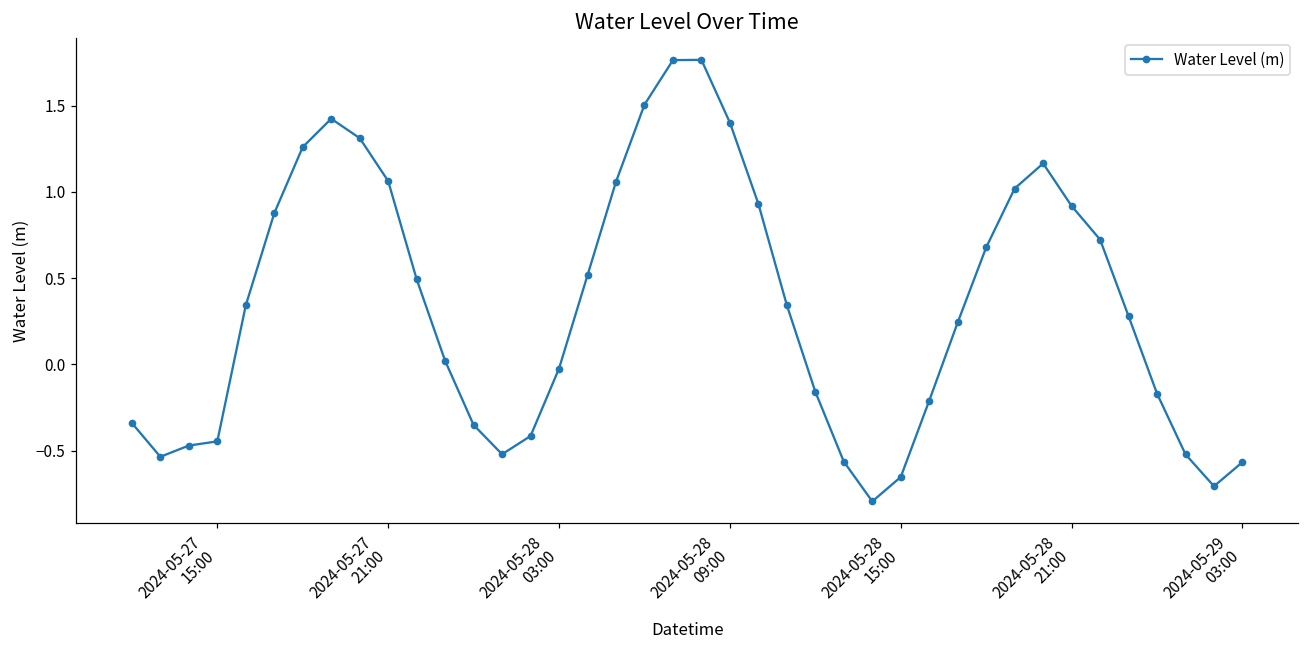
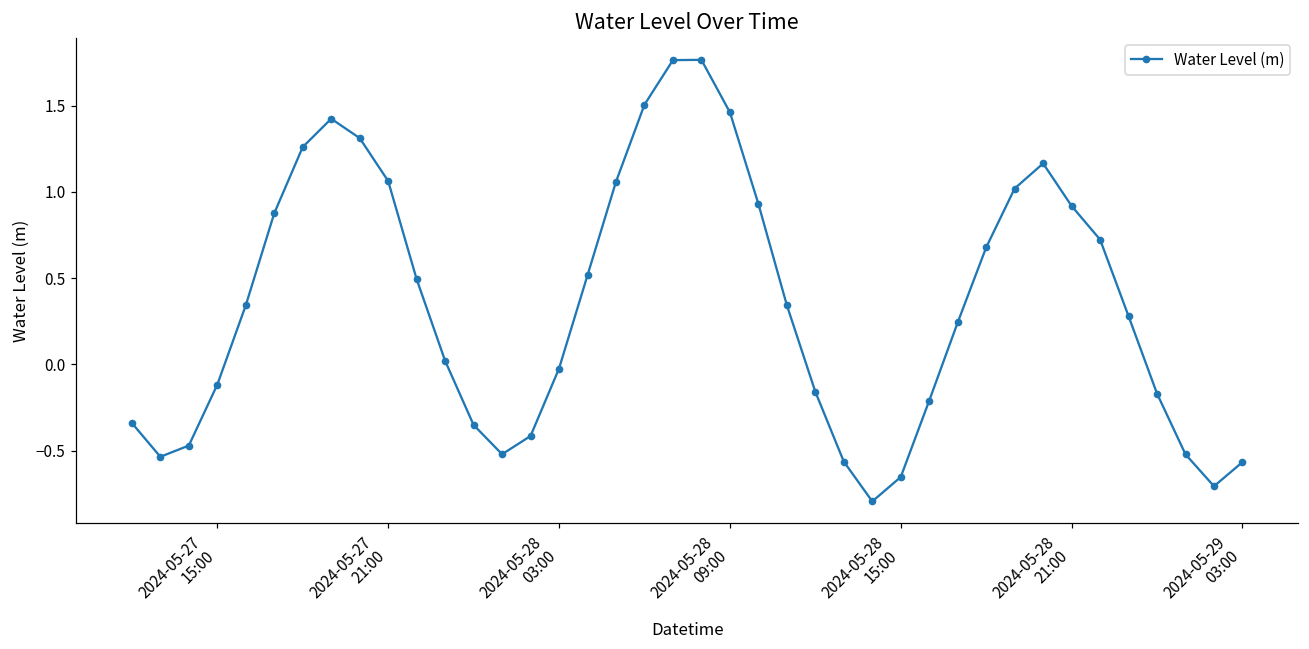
  {
-   "2024-05-27 15:00": -0.45,
+   "2024-05-27 15:00": -0.12,
    "2024-05-27 21:00": 1.06,
    "2024-05-28 03:00": -0.02,
-   "2024-05-28 09:00": 1.40,
+   "2024-05-28 09:00": 1.46,
    "2024-05-28 15:00": -0.65,
    "2024-05-28 21:00": 0.92,
    "2024-05-29 03:00": -0.57
  }
